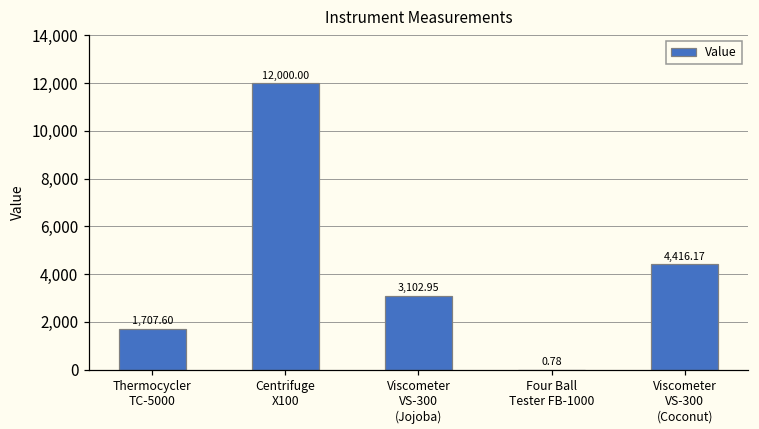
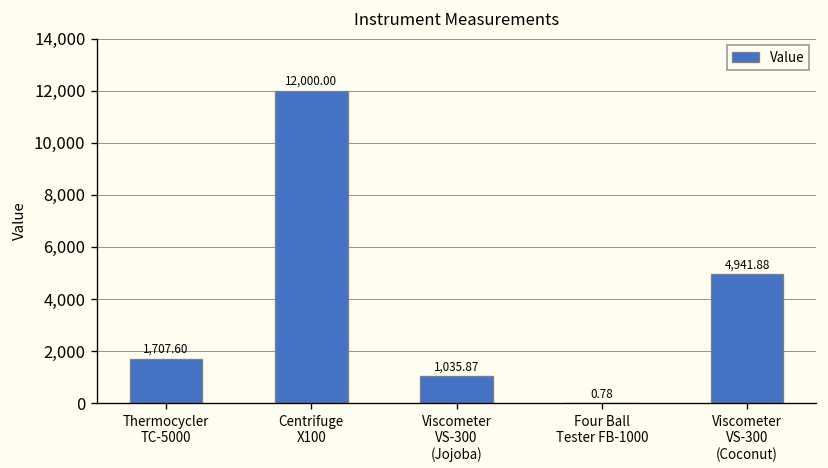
  {
    "Thermocycler TC-5000": "1,707.60",
    "Centrifuge X100": "12,000.00",
-   "Viscometer VS-300 (Jojoba)": "3,102.95",
+   "Viscometer VS-300 (Jojoba)": "1,035.87",
    "Four Ball Tester FB-1000": "0.78",
-   "Viscometer VS-300 (Coconut)": "4,416.17"
+   "Viscometer VS-300 (Coconut)": "4,941.88"
  }
